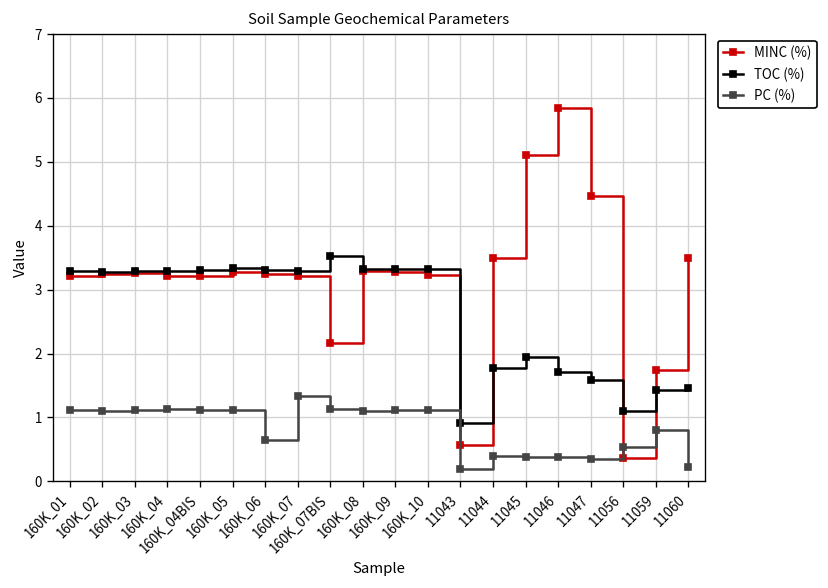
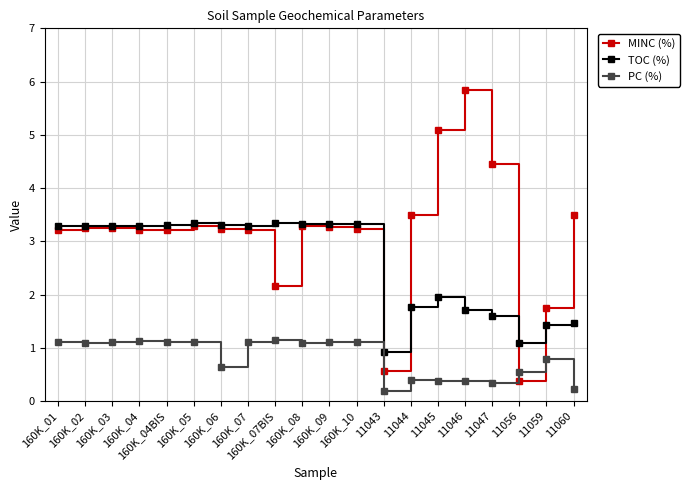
  {
    "MINC (%)": {
      "160K_01": 3.2,
      "160K_04": 3.2,
      "160K_04BIS": 3.2,
      "160K_05": 3.3,
      "160K_06": 3.2,
      "160K_07": 3.2,
      "160K_07BIS": 2.2,
      "160K_09": 3.3,
      "160K_10": 3.2,
      "11043": 0.6,
      "11044": 3.5,
      "11045": 5.1,
      "11046": 5.9,
      "11047": 4.5,
      "11056": 0.4,
      "11059": 1.7,
      "11060": 3.5
    },
    "TOC (%)": {
      "160K_01": 3.3,
      "160K_04": 3.3,
      "160K_04BIS": 3.3,
      "160K_05": 3.3,
      "160K_06": 3.3,
      "160K_07": 3.3,
-     "160K_07BIS": 3.5,
+     "160K_07BIS": 3.3,
      "160K_09": 3.3,
      "160K_10": 3.3,
      "11043": 0.9,
      "11044": 1.8,
      "11045": 2.0,
      "11046": 1.7,
      "11047": 1.6,
      "11056": 1.1,
      "11059": 1.4,
      "11060": 1.5
    },
    "PC (%)": {
      "160K_01": 1.1,
      "160K_02": 1.1,
      "160K_03": 1.1,
      "160K_04": 1.1,
      "160K_04BIS": 1.1,
      "160K_05": 1.1,
      "160K_06": 0.7,
-     "160K_07": 1.3,
+     "160K_07": 1.1,
      "160K_07BIS": 1.1,
      "160K_08": 1.1,
      "160K_09": 1.1,
      "160K_10": 1.1,
      "11043": 0.2,
      "11044": 0.4,
      "11045": 0.4,
      "11046": 0.4,
      "11047": 0.4,
      "11056": 0.5,
      "11059": 0.8,
      "11060": 0.2
    }
  }
